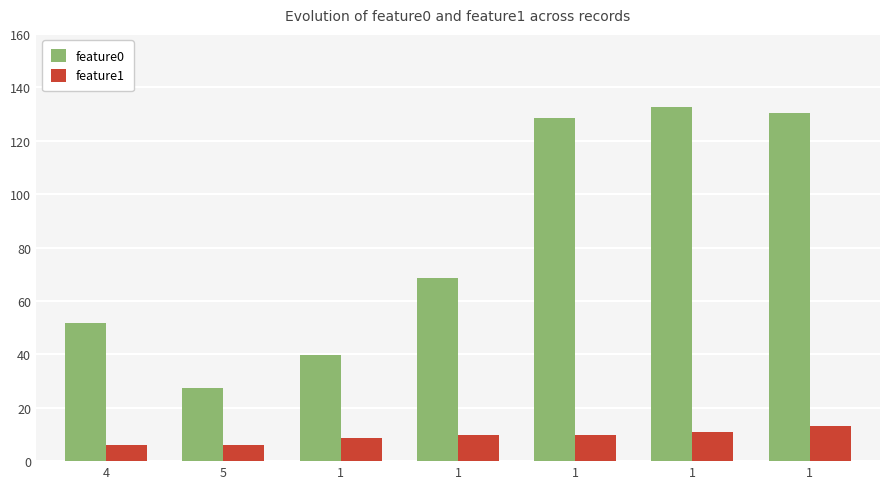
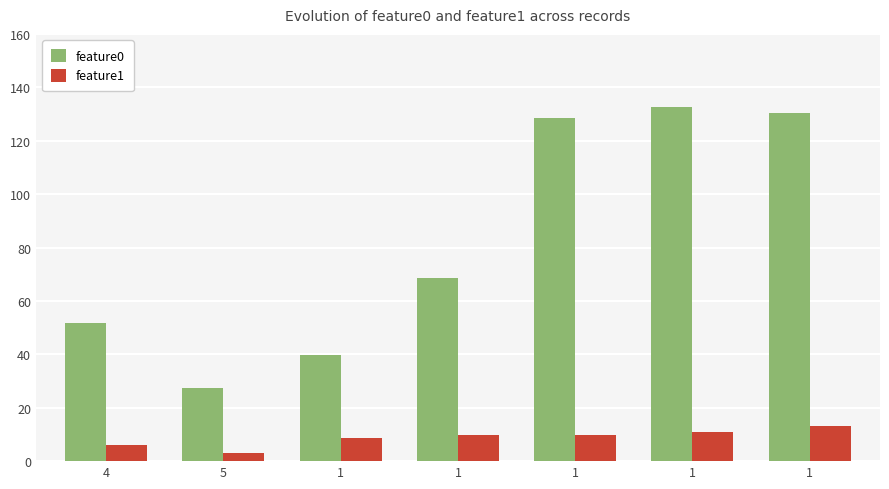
  {
    "feature0": {
      "4": 52,
      "5": 27
    },
    "feature1": {
      "4": 6,
-     "5": 6
+     "5": 3
    }
  }
